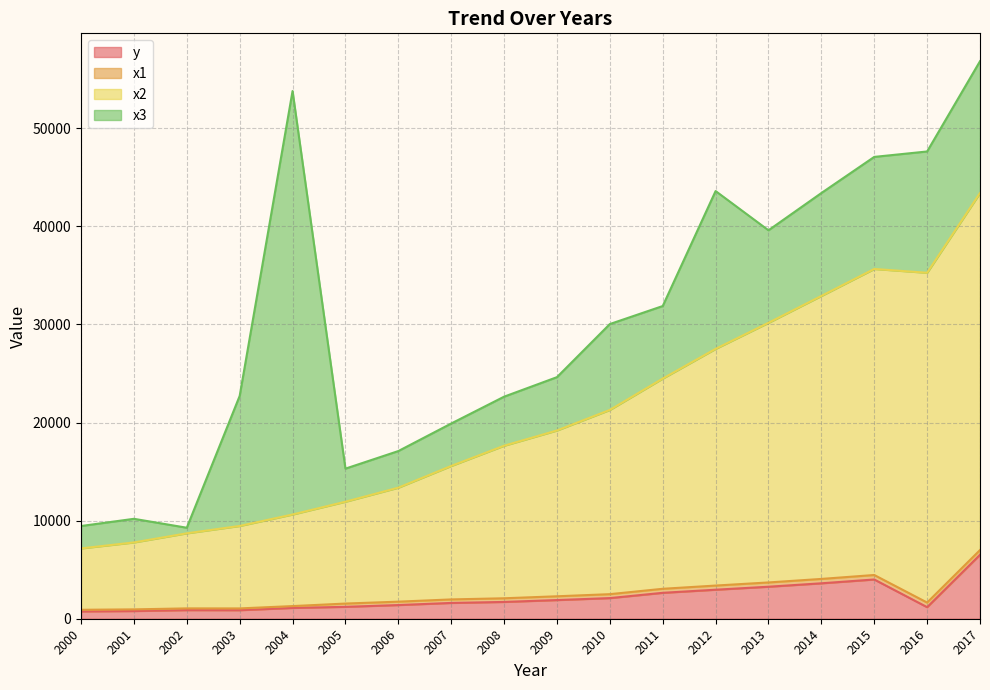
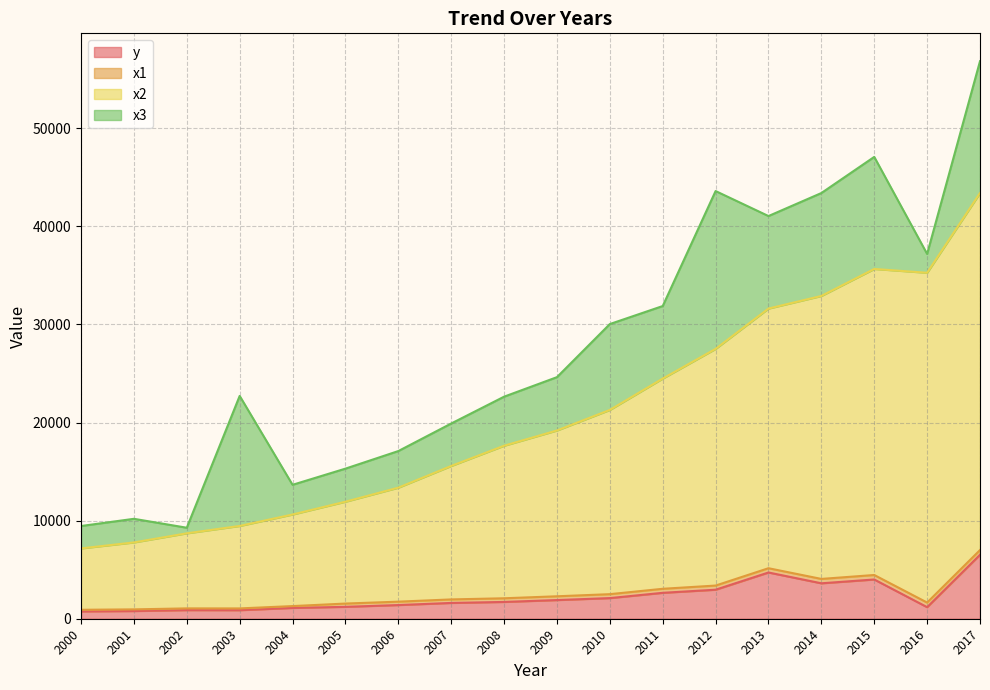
  {
    "y": {
      "2005": 1000,
      "2006": 1000,
      "2007": 2000,
      "2008": 2000,
      "2009": 2000,
      "2010": 2000,
      "2011": 3000,
      "2012": 3000,
-     "2013": 3000,
+     "2013": 5000,
      "2014": 4000,
      "2015": 4000,
      "2016": 1000,
      "2017": 7000
    },
    "x3": {
      "2000": 2000,
      "2001": 2000,
      "2002": 1000,
      "2003": 13000,
-     "2004": 43000,
+     "2004": 3000,
      "2005": 3000,
      "2006": 4000,
      "2007": 4000,
      "2008": 5000,
      "2009": 5000,
      "2010": 9000,
      "2011": 7000,
      "2012": 16000,
      "2013": 9000,
      "2014": 10000,
      "2015": 11000,
-     "2016": 12000,
+     "2016": 2000,
      "2017": 13000
    }
  }
